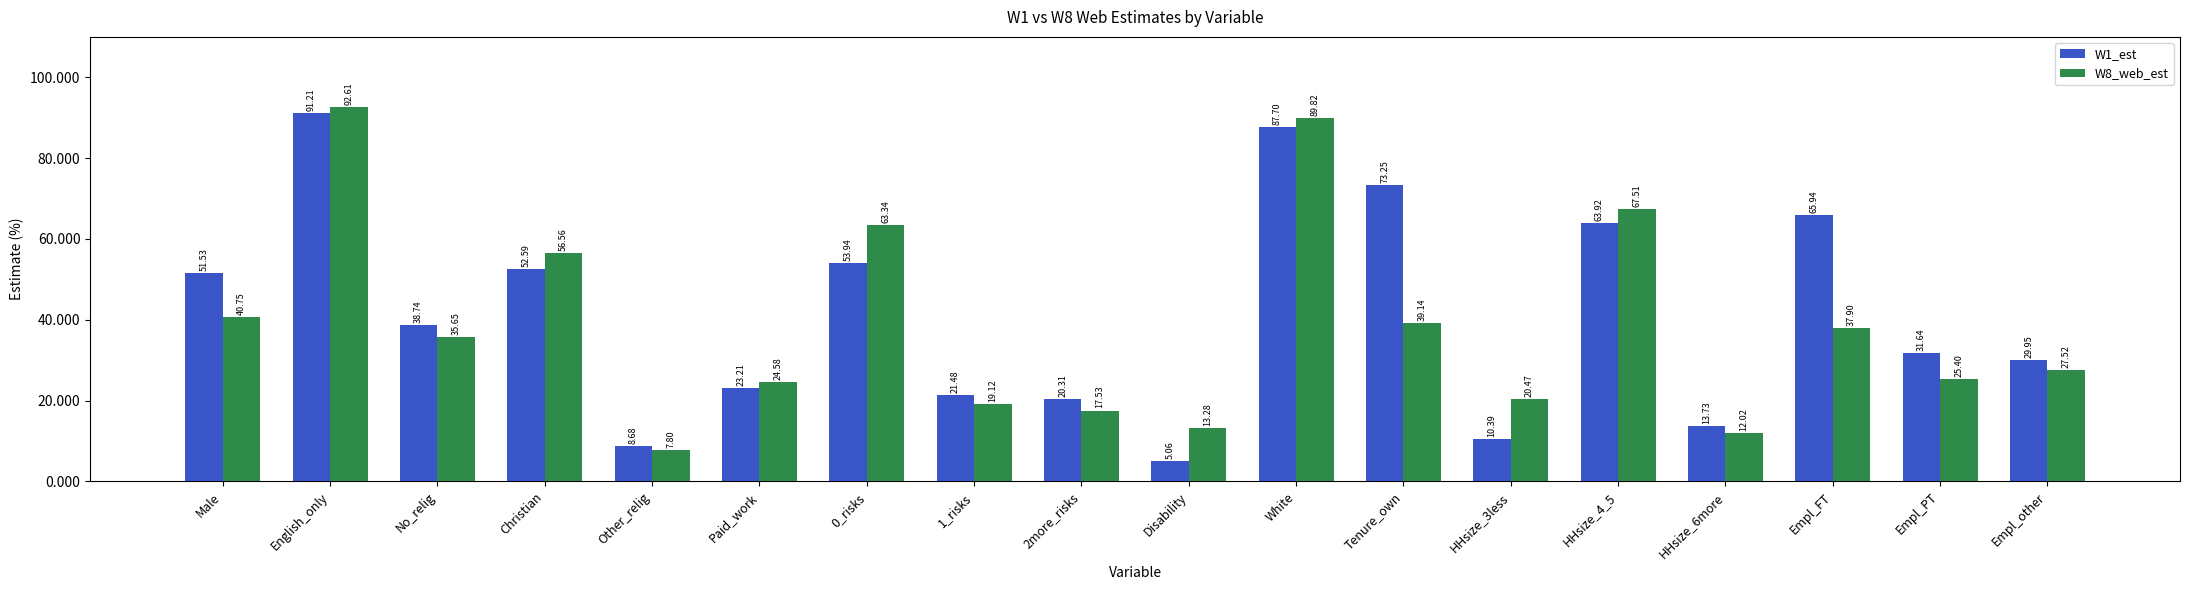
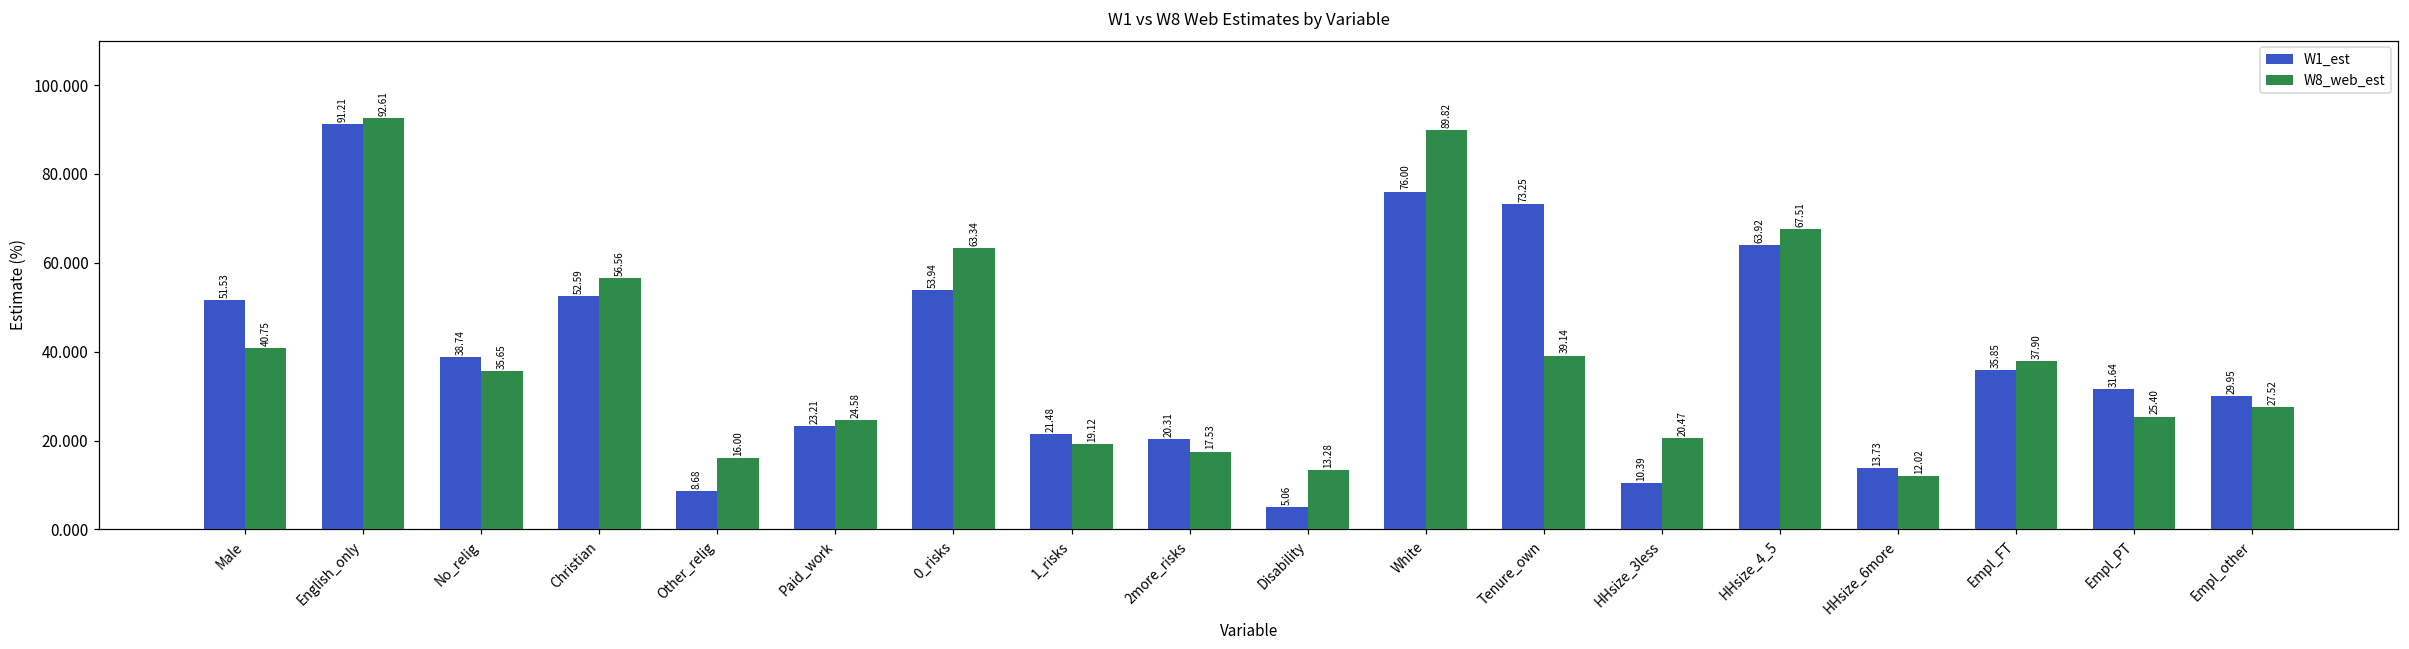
  {
    "W1_est": {
      "Male": 51.53,
      "English_only": 91.21,
      "No_relig": 38.74,
      "Christian": 52.59,
      "Other_relig": 8.68,
      "Paid_work": 23.21,
      "0_risks": 53.94,
      "1_risks": 21.48,
      "2more_risks": 20.31,
      "Disability": 5.06,
-     "White": 87.70,
+     "White": 76.00,
      "Tenure_own": 73.25,
      "HHsize_3less": 10.39,
      "HHsize_4_5": 63.92,
      "HHsize_6more": 13.73,
-     "Empl_FT": 65.94,
+     "Empl_FT": 35.85,
      "Empl_PT": 31.64,
      "Empl_other": 29.95
    },
    "W8_web_est": {
      "Male": 40.75,
      "English_only": 92.61,
      "No_relig": 35.65,
      "Christian": 56.56,
-     "Other_relig": 7.80,
+     "Other_relig": 16.00,
      "Paid_work": 24.58,
      "0_risks": 63.34,
      "1_risks": 19.12,
      "2more_risks": 17.53,
      "Disability": 13.28,
      "White": 89.82,
      "Tenure_own": 39.14,
      "HHsize_3less": 20.47,
      "HHsize_4_5": 67.51,
      "HHsize_6more": 12.02,
      "Empl_FT": 37.90,
      "Empl_PT": 25.40,
      "Empl_other": 27.52
    }
  }
